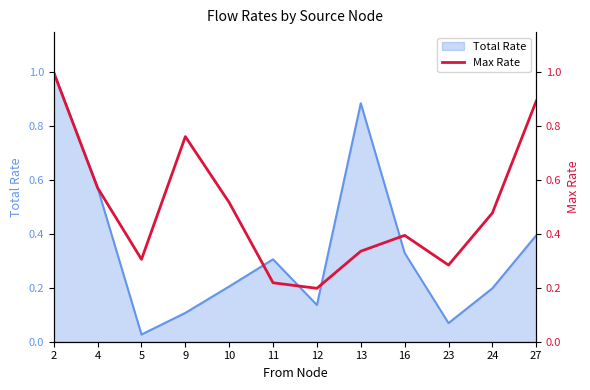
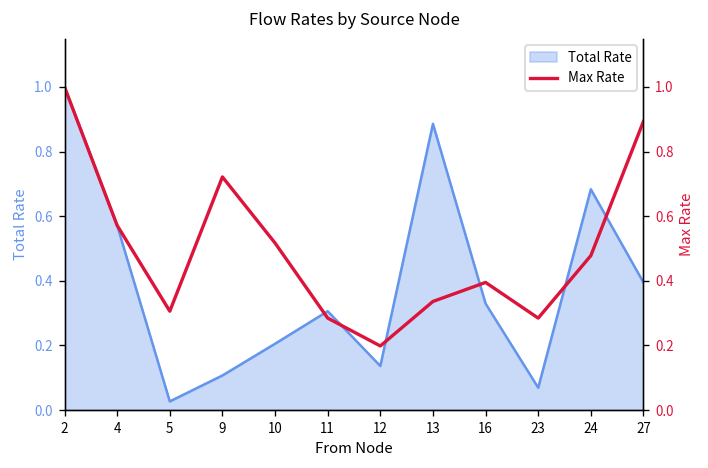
  {
    "Total Rate": {
      "2": 1.00,
      "4": 0.57,
      "5": 0.03,
      "9": 0.11,
      "10": 0.21,
      "11": 0.31,
      "12": 0.14,
      "13": 0.89,
      "16": 0.33,
      "23": 0.07,
-     "24": 0.20,
+     "24": 0.68,
      "27": 0.40
    },
    "Max Rate": {
      "2": 1.00,
      "4": 0.57,
      "5": 0.31,
-     "9": 0.76,
+     "9": 0.72,
      "10": 0.52,
-     "11": 0.22,
+     "11": 0.28,
      "12": 0.20,
      "13": 0.34,
      "16": 0.40,
      "23": 0.28,
      "24": 0.48,
      "27": 0.89
    }
  }
